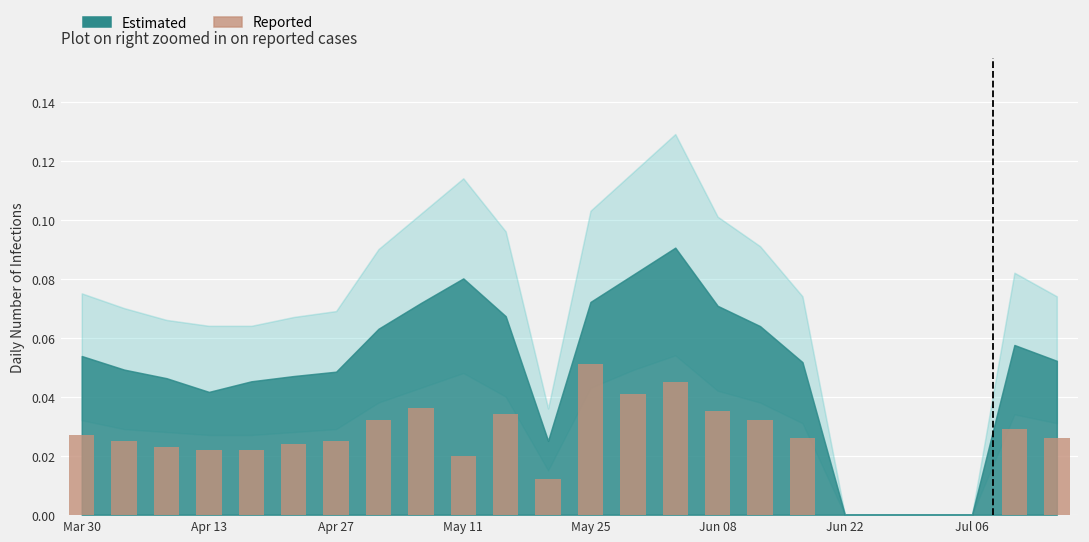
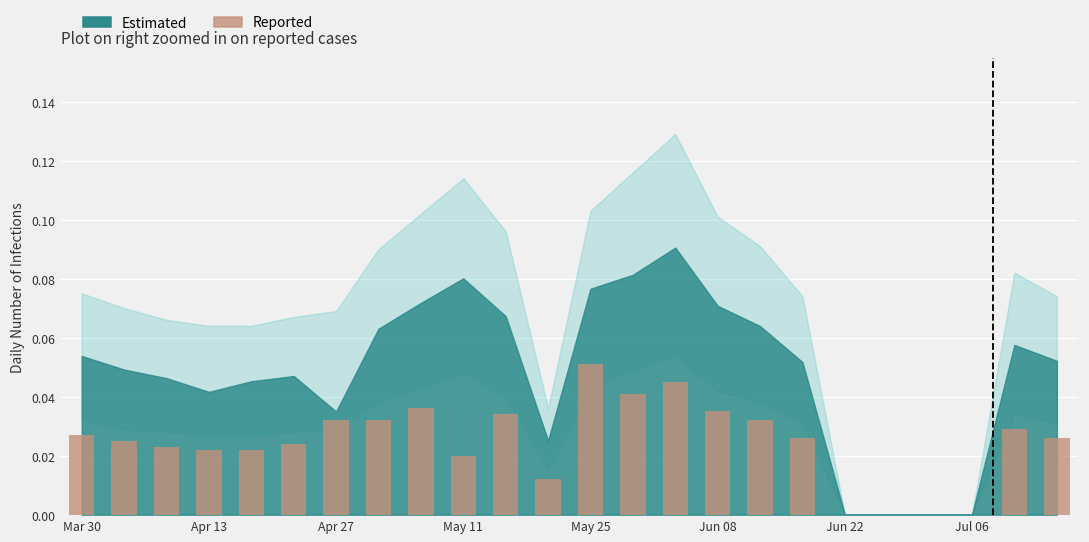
  {
    "Reported": {
      "Mar 30": 0.027,
      "Apr 13": 0.022,
-     "Apr 27": 0.025,
+     "Apr 27": 0.032,
      "May 11": 0.020,
      "May 25": 0.051,
      "Jun 08": 0.035,
      "Jun 22": 0.000,
      "Jul 06": 0.000
    },
    "Estimated": {
      "Mar 30": 0.054,
      "Apr 13": 0.042,
-     "Apr 27": 0.048,
+     "Apr 27": 0.035,
      "May 11": 0.080,
-     "May 25": 0.072,
+     "May 25": 0.077,
      "Jun 08": 0.071
    }
  }
